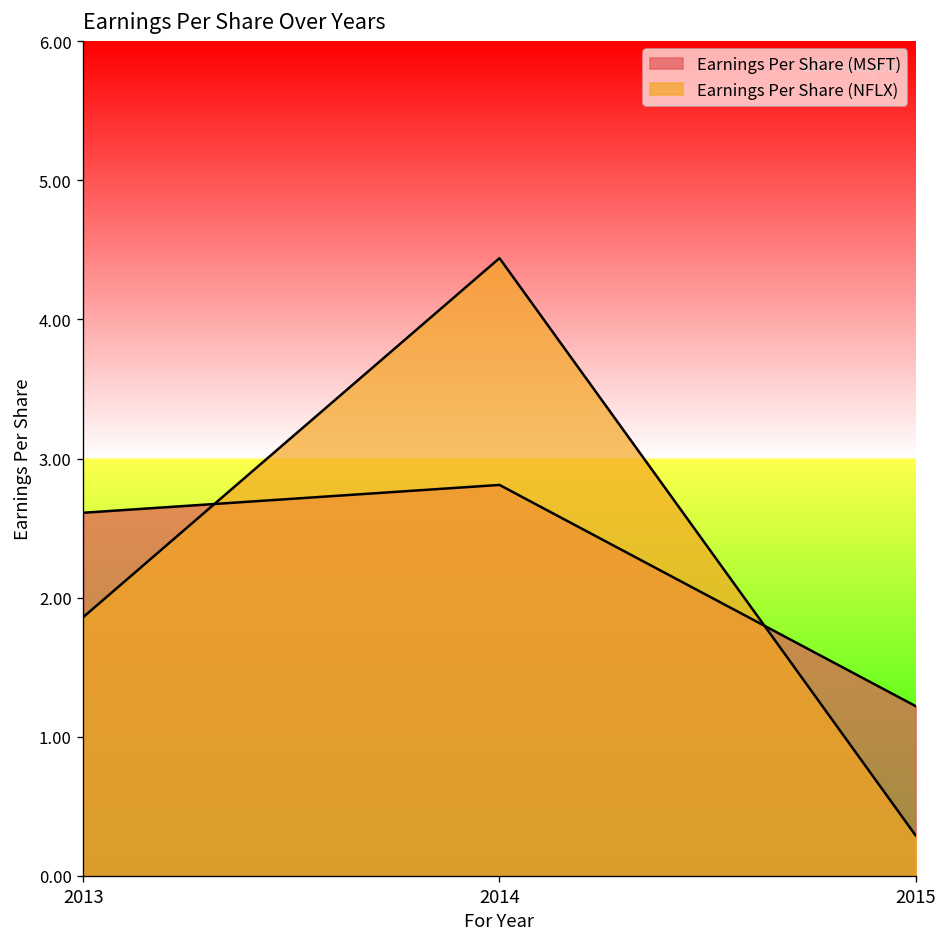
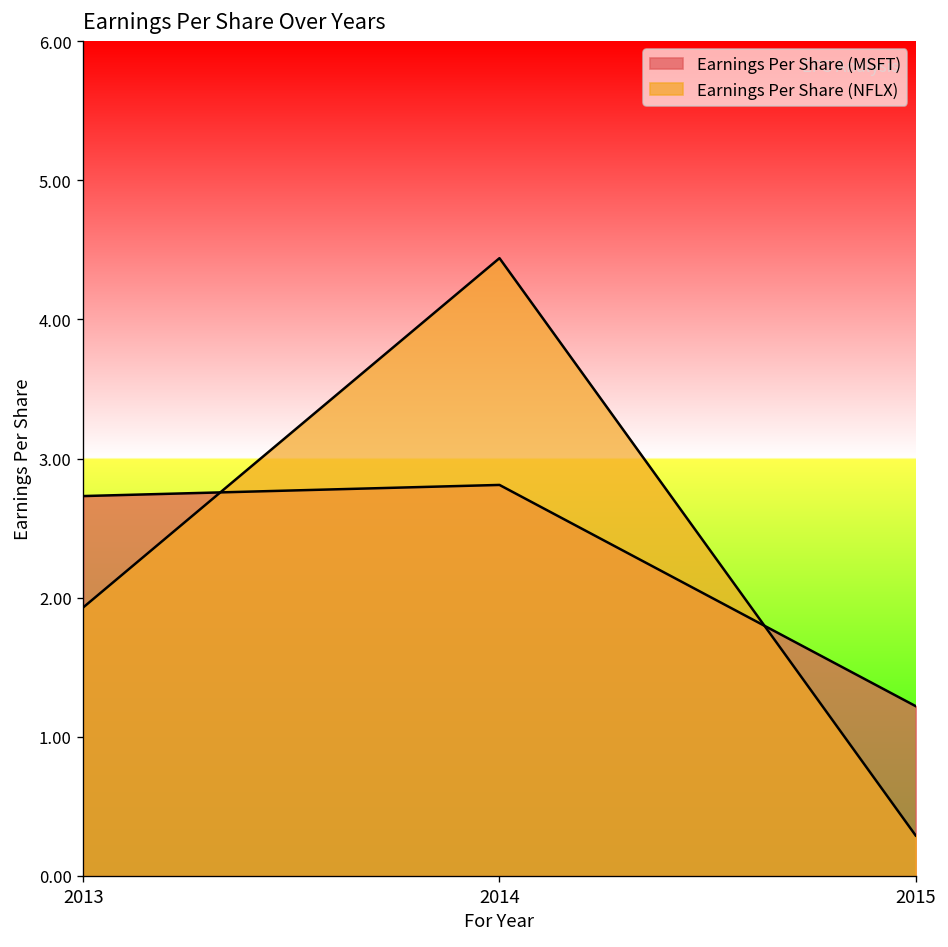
  {
    "Earnings Per Share (MSFT)": {
-     "2013": 2.61,
+     "2013": 2.73,
      "2014": 2.81,
      "2015": 1.22
    },
    "Earnings Per Share (NFLX)": {
-     "2013": 1.86,
+     "2013": 1.93,
      "2014": 4.44,
      "2015": 0.29
    }
  }
